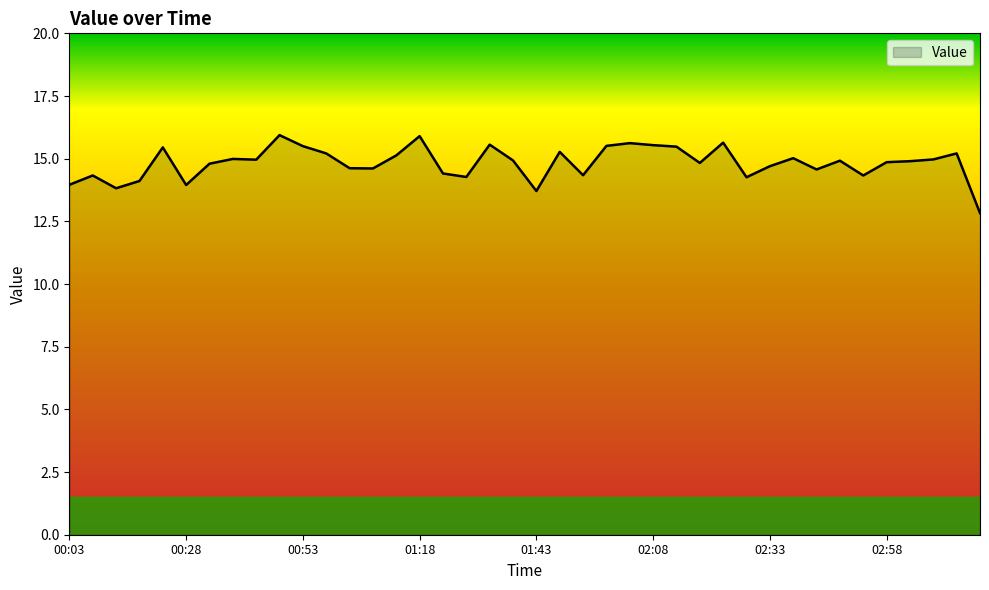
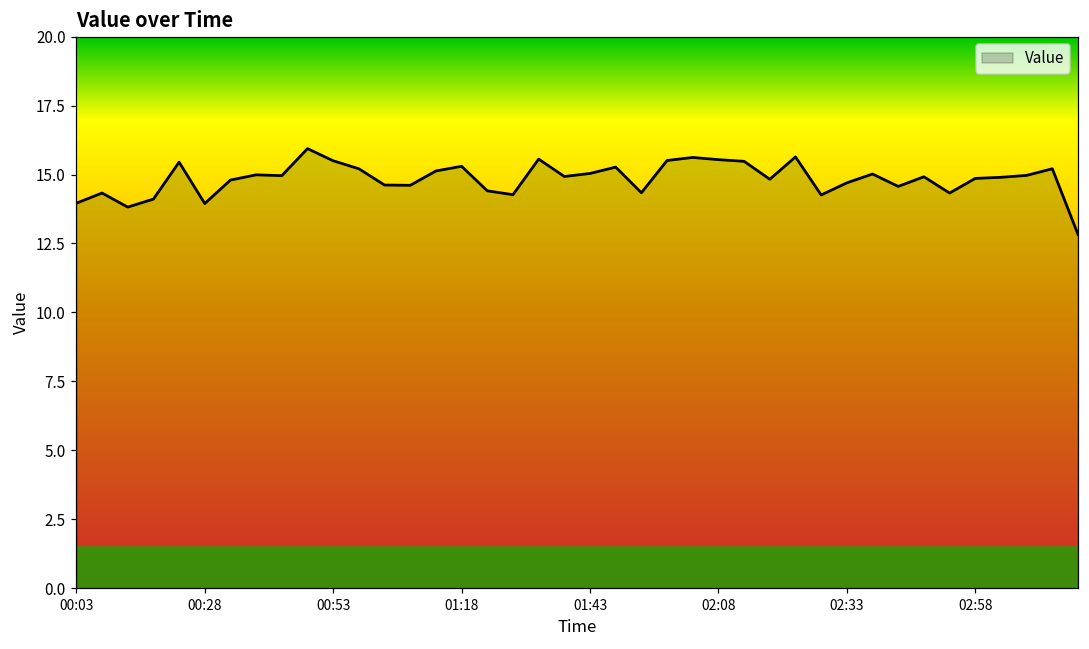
  {
    "00:03": 14.0,
    "00:28": 14.0,
    "00:53": 15.5,
-   "01:18": 15.9,
-   "01:43": 13.7,
+   "01:18": 15.3,
+   "01:43": 15.0,
    "02:08": 15.5,
    "02:33": 14.7,
    "02:58": 14.9
  }
